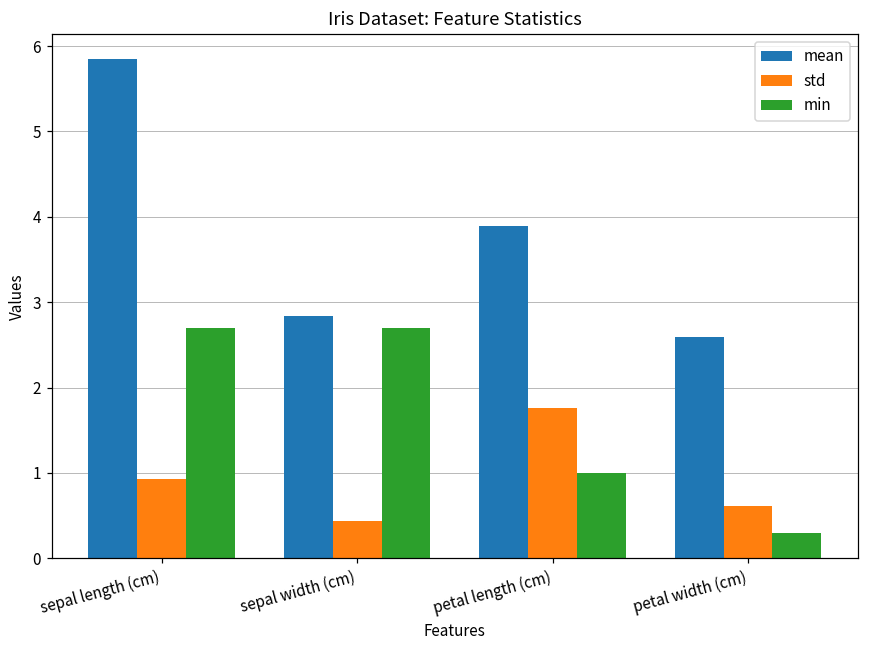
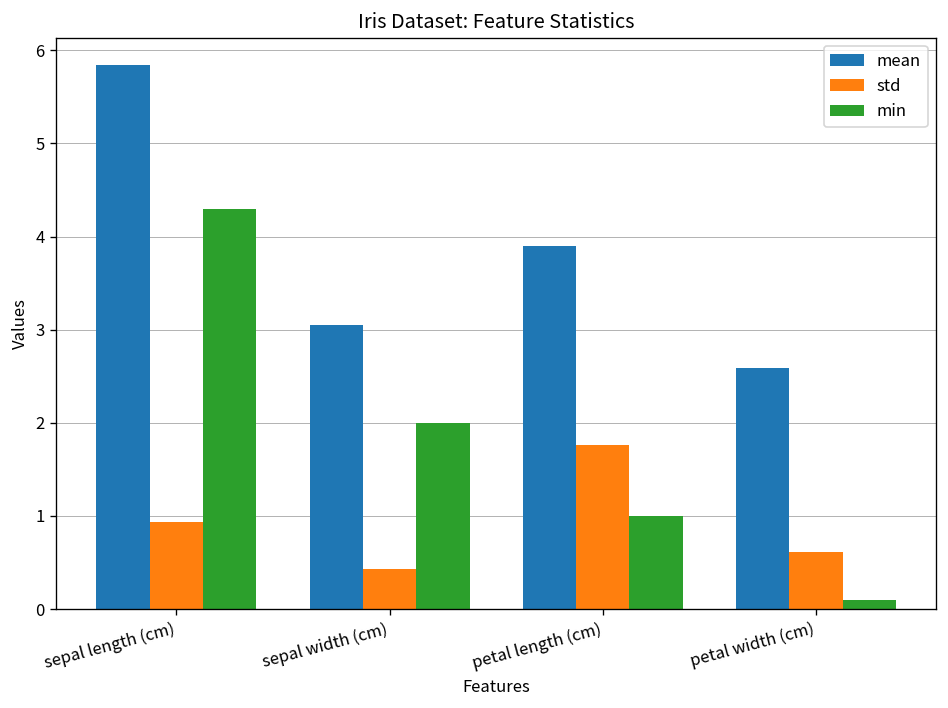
  {
    "mean": {
      "sepal length (cm)": 5.8,
-     "sepal width (cm)": 2.8,
+     "sepal width (cm)": 3.1,
      "petal length (cm)": 3.9,
      "petal width (cm)": 2.6
    },
    "std": {
      "sepal length (cm)": 0.9,
      "sepal width (cm)": 0.4,
      "petal length (cm)": 1.8,
      "petal width (cm)": 0.6
    },
    "min": {
-     "sepal length (cm)": 2.7,
-     "sepal width (cm)": 2.7,
+     "sepal length (cm)": 4.3,
+     "sepal width (cm)": 2.0,
      "petal length (cm)": 1.0,
-     "petal width (cm)": 0.3
+     "petal width (cm)": 0.1
    }
  }
